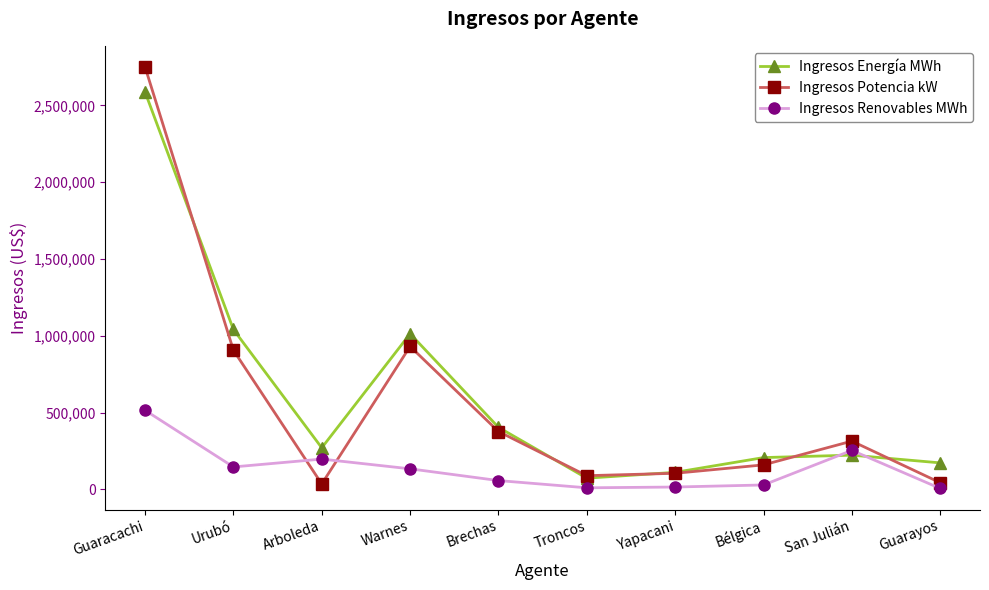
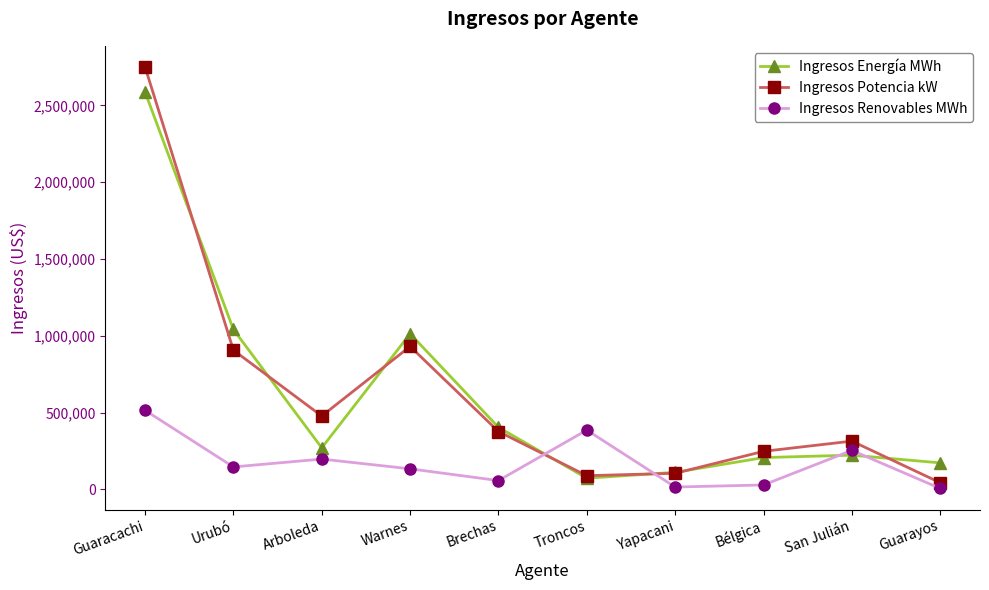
  {
    "Ingresos Energía MWh": {
      "Guaracachi": "2,590,000",
      "Urubó": "1,040,000",
      "Arboleda": "270,000",
      "Warnes": "1,010,000",
      "Brechas": "400,000",
      "Bélgica": "210,000",
      "San Julián": "220,000",
      "Guarayos": "170,000"
    },
    "Ingresos Potencia kW": {
      "Guaracachi": "2,750,000",
      "Urubó": "910,000",
-     "Arboleda": "40,000",
+     "Arboleda": "480,000",
      "Warnes": "930,000",
      "Brechas": "380,000",
-     "Bélgica": "160,000",
+     "Bélgica": "250,000",
      "San Julián": "310,000",
      "Guarayos": "40,000"
    },
    "Ingresos Renovables MWh": {
      "Guaracachi": "510,000",
      "Urubó": "150,000",
      "Arboleda": "200,000",
      "Warnes": "130,000",
      "Brechas": "60,000",
-     "Troncos": "10,000",
+     "Troncos": "390,000",
      "Yapacani": "20,000",
      "Bélgica": "30,000",
      "San Julián": "250,000",
      "Guarayos": "10,000"
    }
  }
